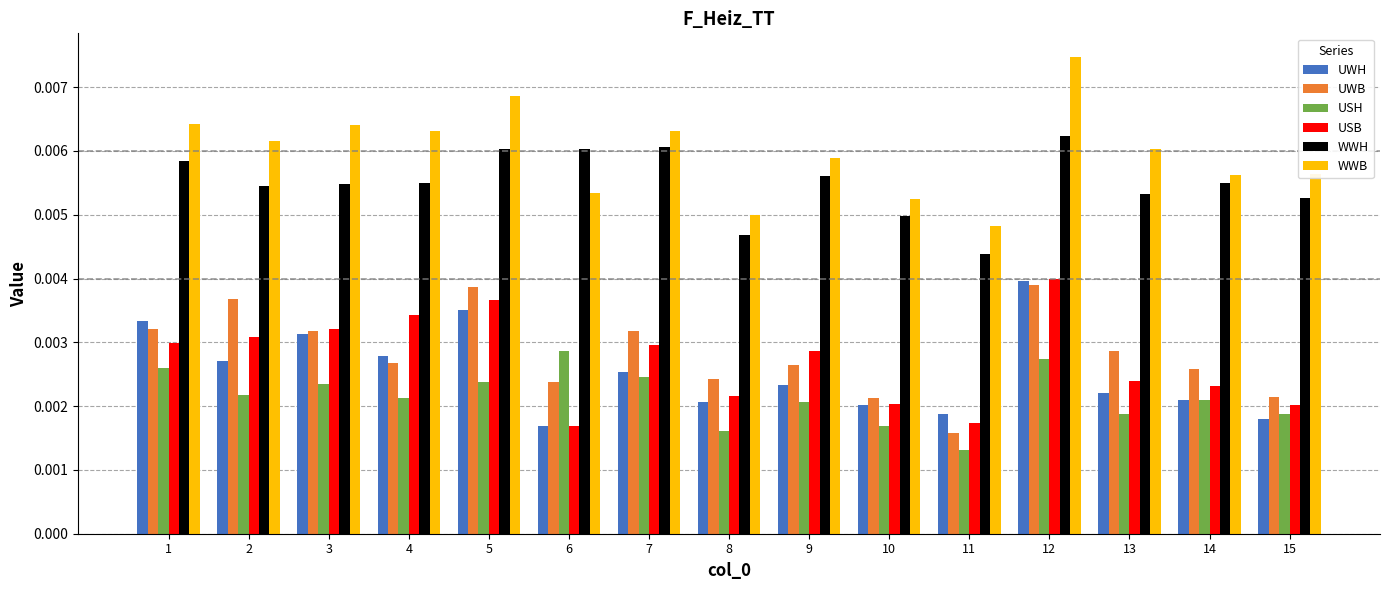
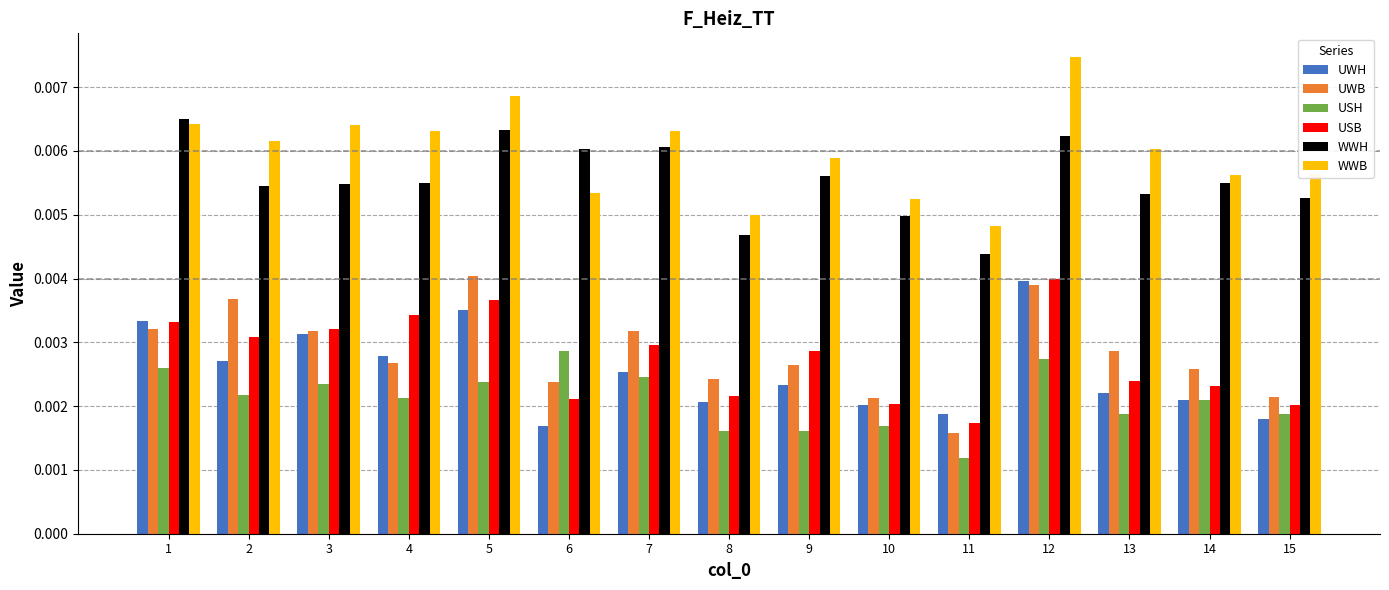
  {
    "UWH": {
      "1": 0.0033,
      "2": 0.0027,
      "3": 0.0031,
      "4": 0.0028,
      "5": 0.0035,
      "6": 0.0017,
      "7": 0.0025,
      "8": 0.0021,
      "9": 0.0023,
      "10": 0.0020,
      "11": 0.0019,
      "12": 0.0040,
      "13": 0.0022,
      "14": 0.0021,
      "15": 0.0018
    },
    "UWB": {
      "1": 0.0032,
      "2": 0.0037,
      "3": 0.0032,
      "4": 0.0027,
-     "5": 0.0039,
+     "5": 0.0040,
      "6": 0.0024,
      "7": 0.0032,
      "8": 0.0024,
      "9": 0.0026,
      "10": 0.0021,
      "11": 0.0016,
      "12": 0.0039,
      "13": 0.0029,
      "14": 0.0026,
      "15": 0.0021
    },
    "USH": {
      "1": 0.0026,
      "2": 0.0022,
      "3": 0.0024,
      "4": 0.0021,
      "5": 0.0024,
      "6": 0.0029,
      "7": 0.0025,
      "8": 0.0016,
-     "9": 0.0021,
+     "9": 0.0016,
      "10": 0.0017,
-     "11": 0.0013,
+     "11": 0.0012,
      "12": 0.0027,
      "13": 0.0019,
      "14": 0.0021,
      "15": 0.0019
    },
    "USB": {
-     "1": 0.0030,
+     "1": 0.0033,
      "2": 0.0031,
      "3": 0.0032,
      "4": 0.0034,
      "5": 0.0037,
-     "6": 0.0017,
+     "6": 0.0021,
      "7": 0.0030,
      "8": 0.0022,
      "9": 0.0029,
      "10": 0.0020,
      "11": 0.0017,
      "12": 0.0040,
      "13": 0.0024,
      "14": 0.0023,
      "15": 0.0020
    },
    "WWH": {
-     "1": 0.0058,
+     "1": 0.0065,
      "2": 0.0055,
      "3": 0.0055,
      "4": 0.0055,
-     "5": 0.0060,
+     "5": 0.0063,
      "6": 0.0060,
      "7": 0.0061,
      "8": 0.0047,
      "9": 0.0056,
      "10": 0.0050,
      "11": 0.0044,
      "12": 0.0062,
      "13": 0.0053,
      "14": 0.0055,
      "15": 0.0053
    },
    "WWB": {
      "1": 0.0064,
      "2": 0.0061,
      "3": 0.0064,
      "4": 0.0063,
      "5": 0.0069,
      "6": 0.0053,
      "7": 0.0063,
      "8": 0.0050,
      "9": 0.0059,
      "10": 0.0052,
      "11": 0.0048,
      "12": 0.0075,
      "13": 0.0060,
      "14": 0.0056
    }
  }
